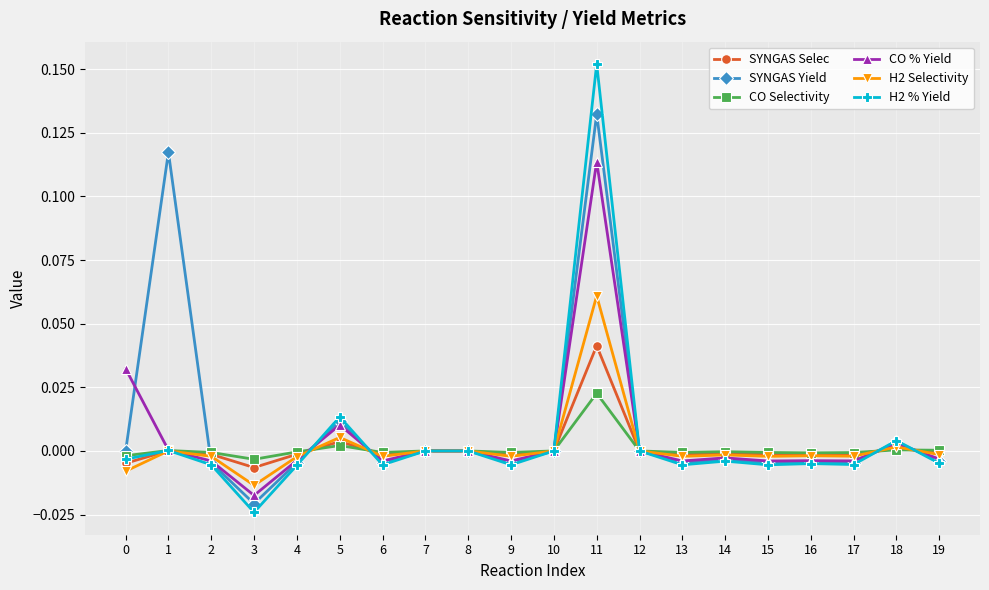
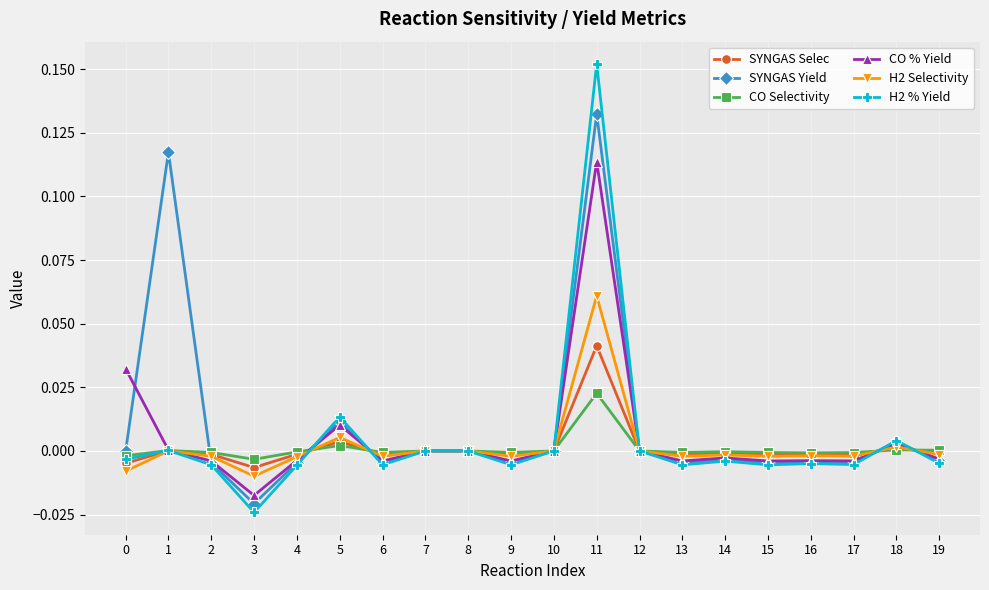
  {
    "SYNGAS Selec": {
      "0": -0.005,
      "3": -0.007,
      "5": 0.004,
      "11": 0.041
    },
    "SYNGAS Yield": {
      "0": 0.000,
      "1": 0.117,
      "3": -0.021,
      "5": 0.012,
      "11": 0.132
    },
    "CO Selectivity": {
      "0": -0.002,
      "3": -0.003,
      "5": 0.002,
      "11": 0.023
    },
    "CO % Yield": {
      "0": 0.032,
      "3": -0.017,
      "5": 0.010,
      "11": 0.114
    },
    "H2 Selectivity": {
      "0": -0.008,
-     "3": -0.014,
+     "3": -0.010,
      "5": 0.005,
      "11": 0.061
    },
    "H2 % Yield": {
      "0": -0.003,
      "3": -0.024,
      "5": 0.013,
      "11": 0.152
    }
  }
